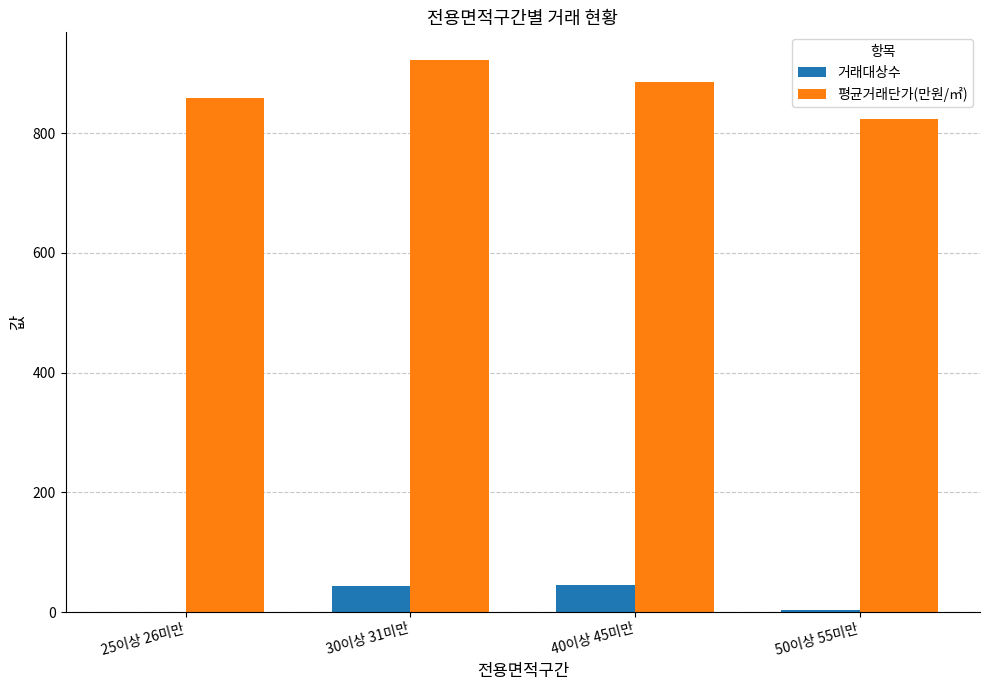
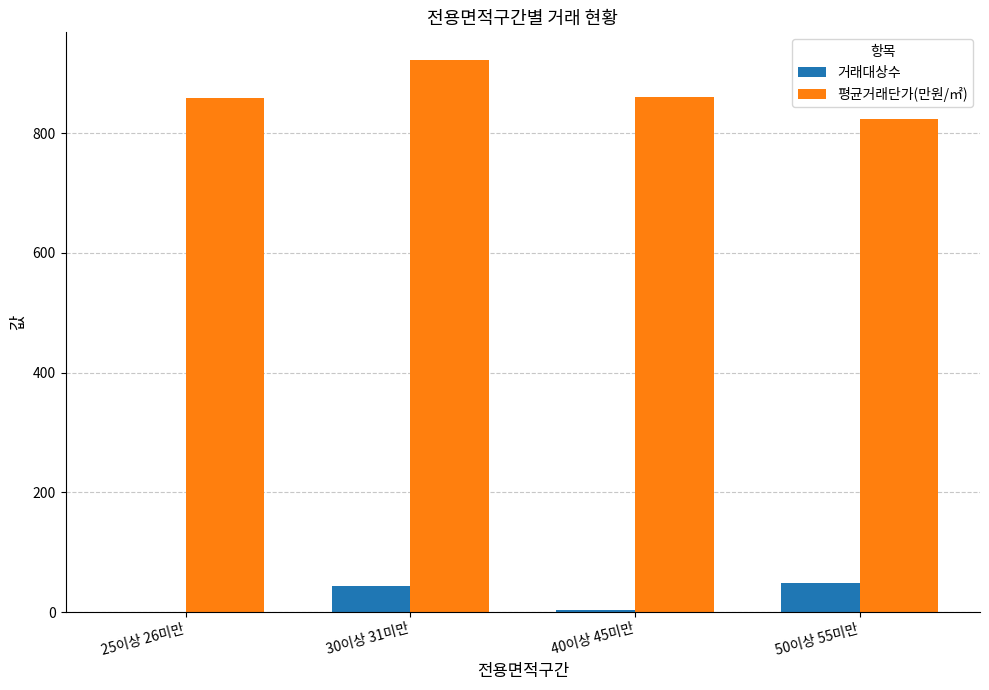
  {
    "거래대상수": {
      "30이상 31미만": 40,
-     "40이상 45미만": 50,
-     "50이상 55미만": 0
+     "40이상 45미만": 0,
+     "50이상 55미만": 50
    },
    "평균거래단가(만원/㎡)": {
      "25이상 26미만": 860,
      "30이상 31미만": 920,
-     "40이상 45미만": 890,
+     "40이상 45미만": 860,
      "50이상 55미만": 820
    }
  }
